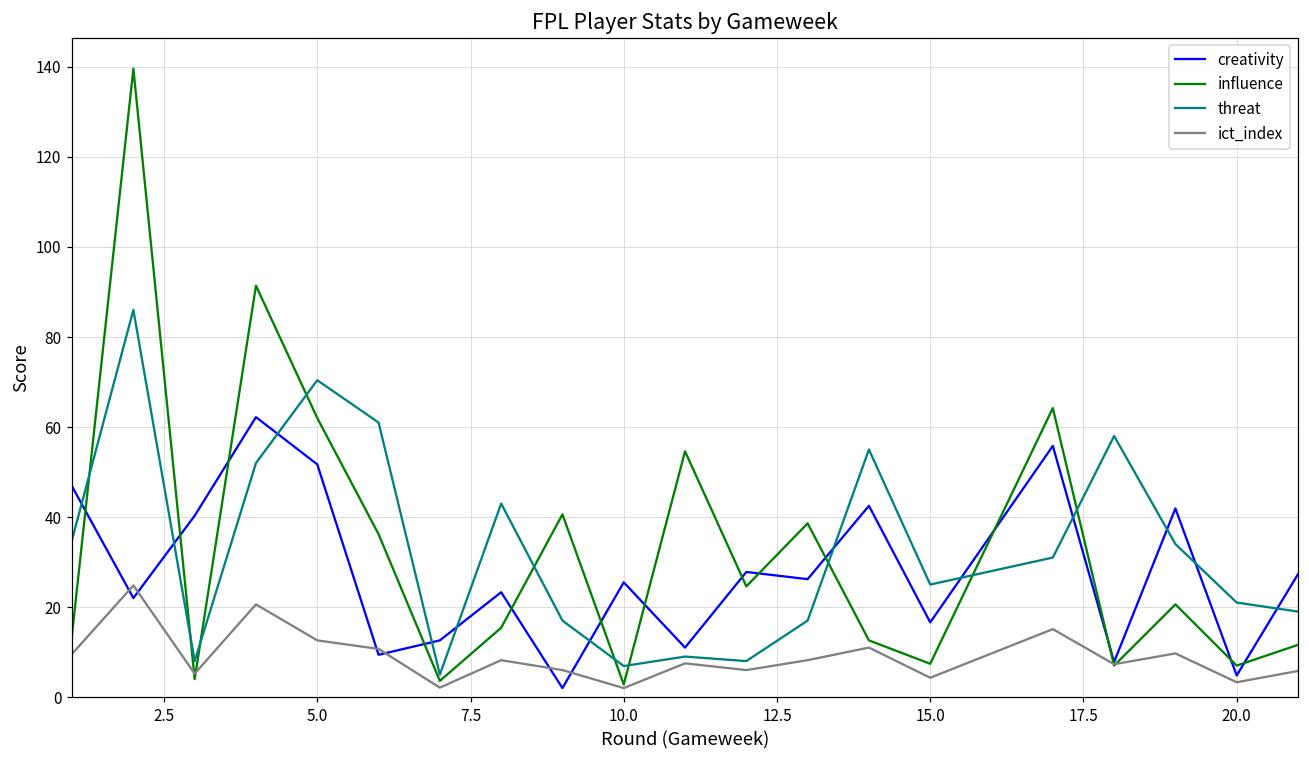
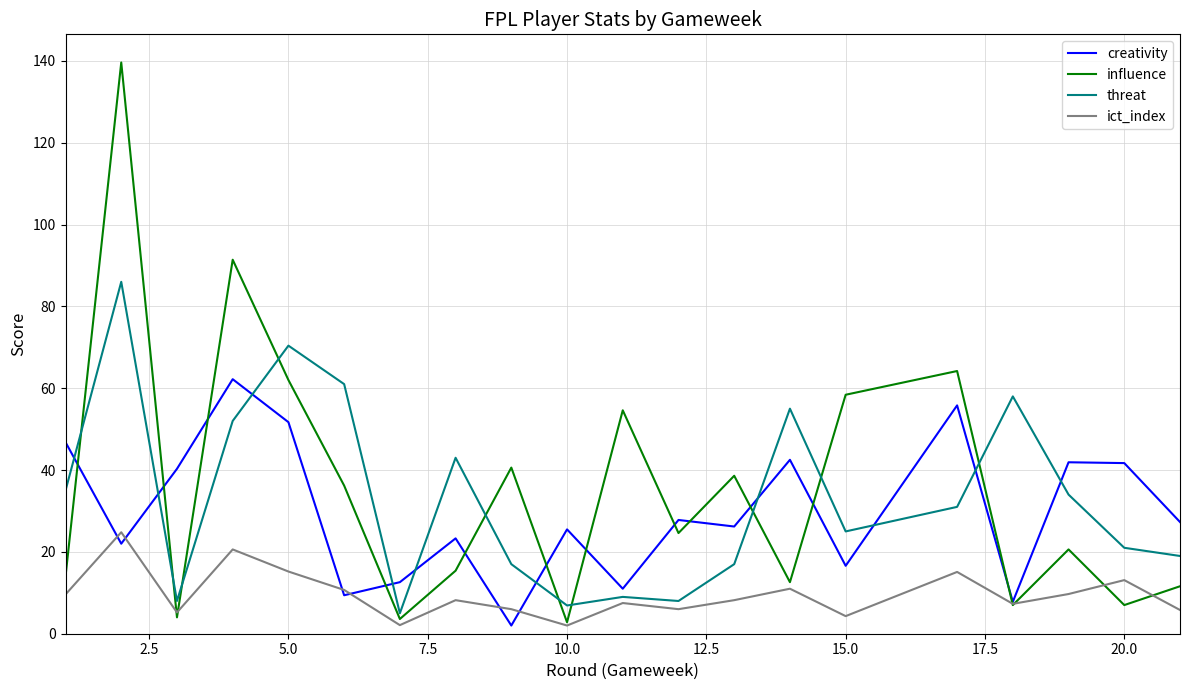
  {
    "creativity": {
      "5.0": 52,
      "10.0": 26,
      "15.0": 17,
-     "20.0": 5
+     "20.0": 42
    },
    "influence": {
      "5.0": 62,
      "10.0": 3,
-     "15.0": 7,
+     "15.0": 58,
      "20.0": 7
    },
    "threat": {
      "5.0": 70,
      "10.0": 7,
      "15.0": 25,
      "20.0": 21
    },
    "ict_index": {
-     "5.0": 13,
+     "5.0": 15,
      "10.0": 2,
      "15.0": 4,
-     "20.0": 3
+     "20.0": 13
    }
  }
